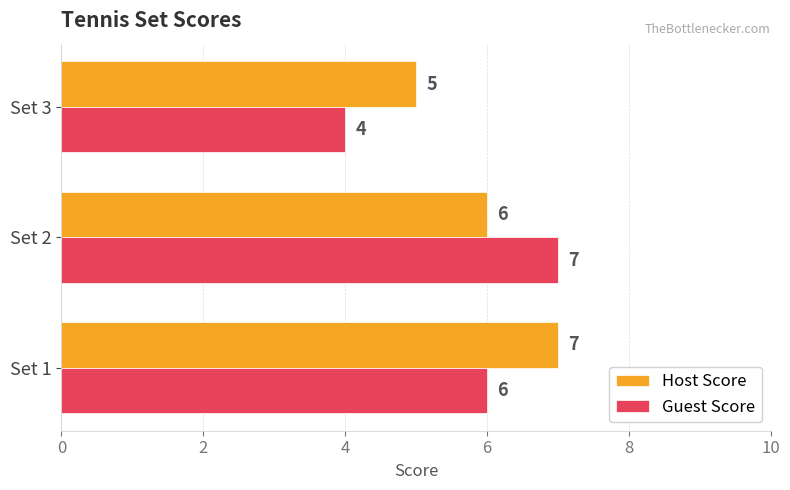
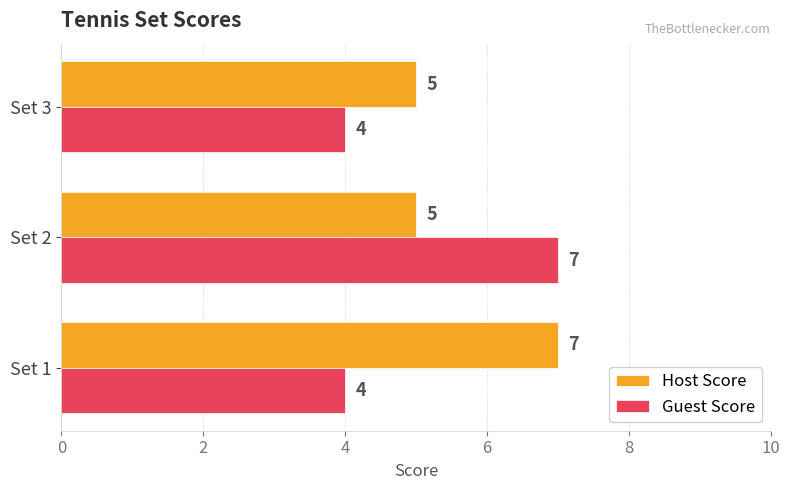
  {
    "Host Score": {
      "Set 3": 5,
-     "Set 2": 6,
+     "Set 2": 5,
      "Set 1": 7
    },
    "Guest Score": {
      "Set 3": 4,
      "Set 2": 7,
-     "Set 1": 6
+     "Set 1": 4
    }
  }
